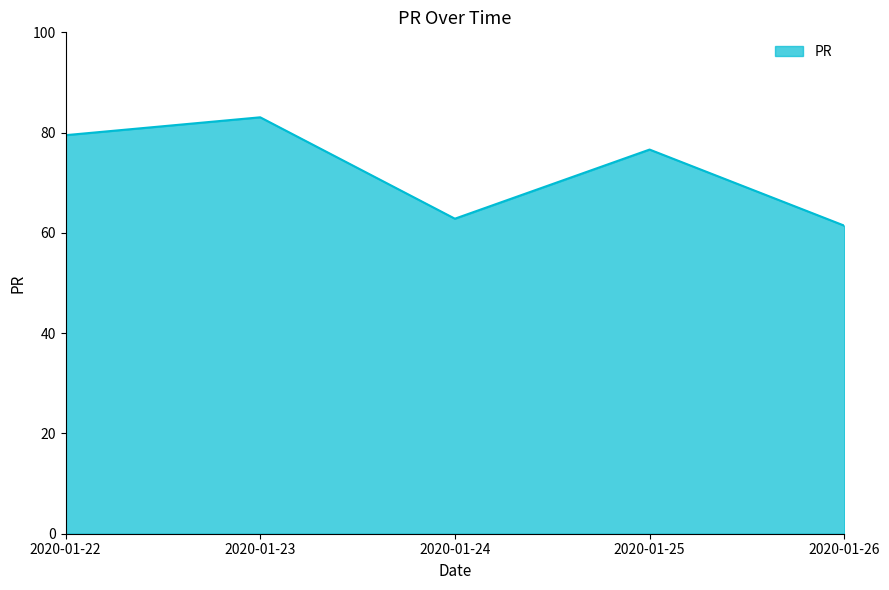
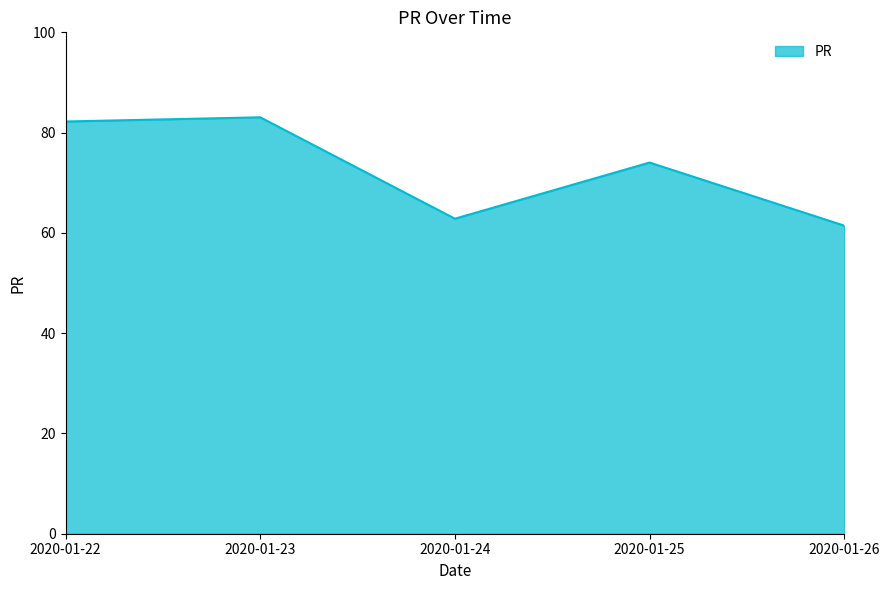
  {
-   "2020-01-22": 79,
+   "2020-01-22": 82,
    "2020-01-23": 83,
    "2020-01-24": 63,
-   "2020-01-25": 77,
+   "2020-01-25": 74,
    "2020-01-26": 61
  }
